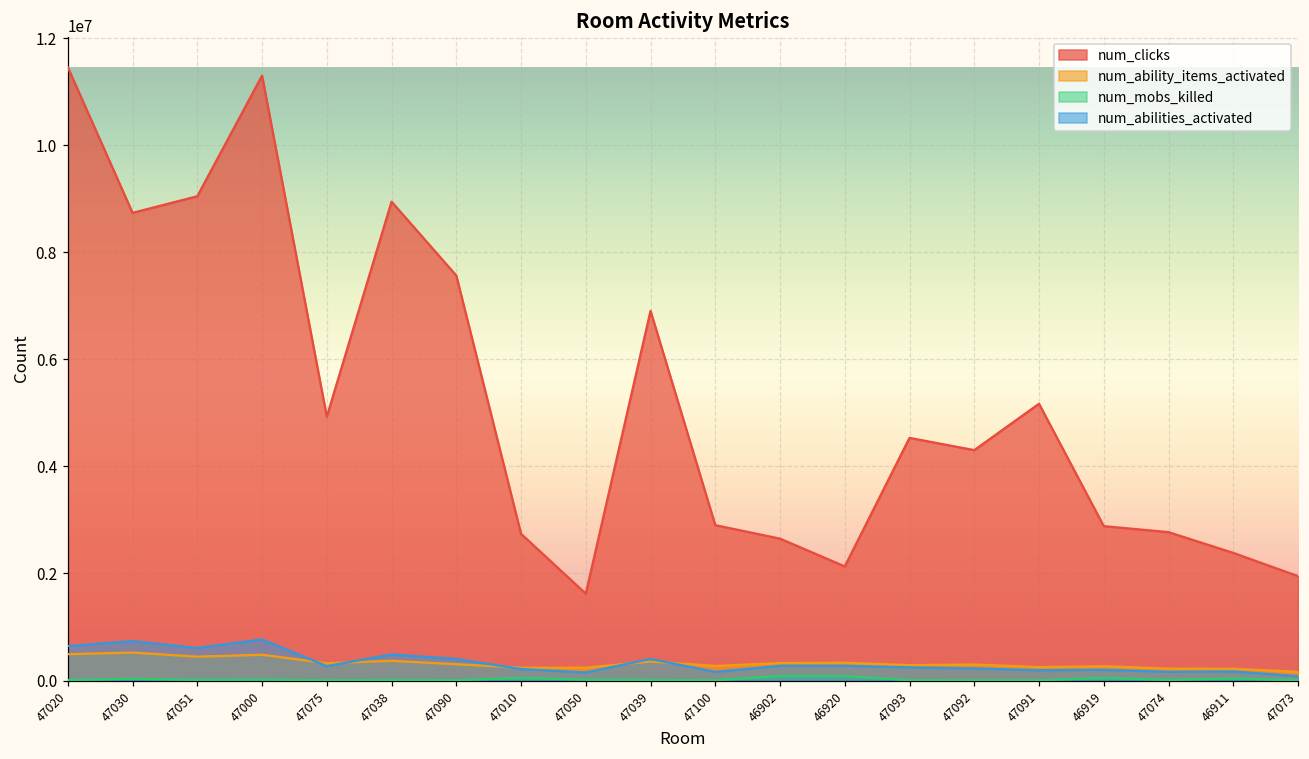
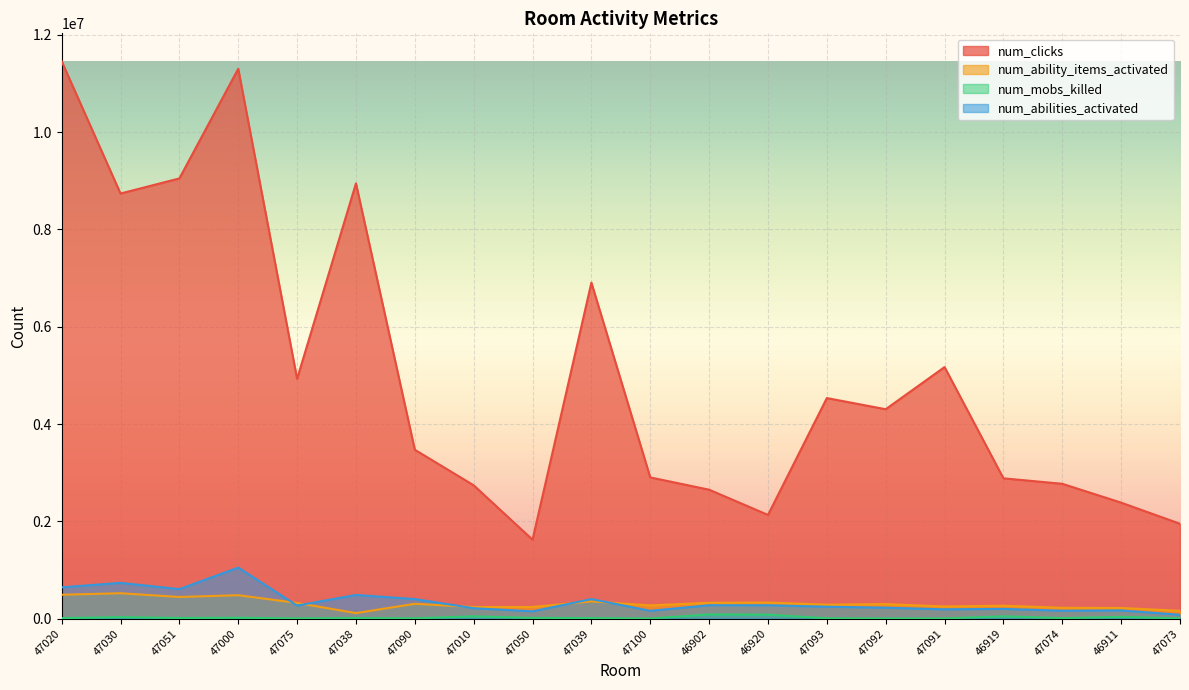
  {
    "num_clicks": {
      "47020": 11500000,
      "47030": 8700000,
      "47051": 9100000,
      "47000": 11300000,
      "47075": 4900000,
      "47038": 8900000,
-     "47090": 7600000,
+     "47090": 3500000,
      "47010": 2700000,
      "47050": 1600000,
      "47039": 6900000,
      "47100": 2900000,
      "46902": 2700000,
      "46920": 2100000,
      "47093": 4500000,
      "47092": 4300000,
      "47091": 5200000,
      "46919": 2900000,
      "47074": 2800000,
      "46911": 2400000,
      "47073": 2000000
    },
    "num_ability_items_activated": {
      "47020": 500000,
      "47030": 500000,
      "47051": 400000,
      "47000": 500000,
      "47075": 300000,
-     "47038": 400000,
+     "47038": 100000,
      "47090": 300000,
      "47050": 200000,
      "47100": 300000,
      "46920": 300000,
      "47092": 300000,
      "47091": 200000,
      "46919": 300000,
      "47074": 200000,
      "47073": 200000
    },
    "num_mobs_killed": {
      "47020": 0,
      "47030": 0,
      "47051": 0,
      "47000": 0,
      "47075": 0,
      "47038": 0,
      "47090": 0,
      "47010": 0,
      "47050": 0,
      "47039": 0,
      "47100": 0,
      "46902": 100000,
      "46920": 100000,
      "47093": 0,
      "47092": 0,
      "47091": 0,
      "46919": 0,
      "47074": 0,
      "46911": 0,
      "47073": 0
    },
    "num_abilities_activated": {
      "47020": 600000,
      "47030": 700000,
      "47051": 600000,
-     "47000": 800000,
+     "47000": 1000000,
      "47075": 300000,
      "47038": 500000,
      "47090": 400000,
      "47050": 100000,
      "47100": 200000,
      "46920": 300000,
      "47092": 200000,
      "47091": 200000,
      "46919": 200000,
      "47074": 200000,
      "47073": 100000
    }
  }
